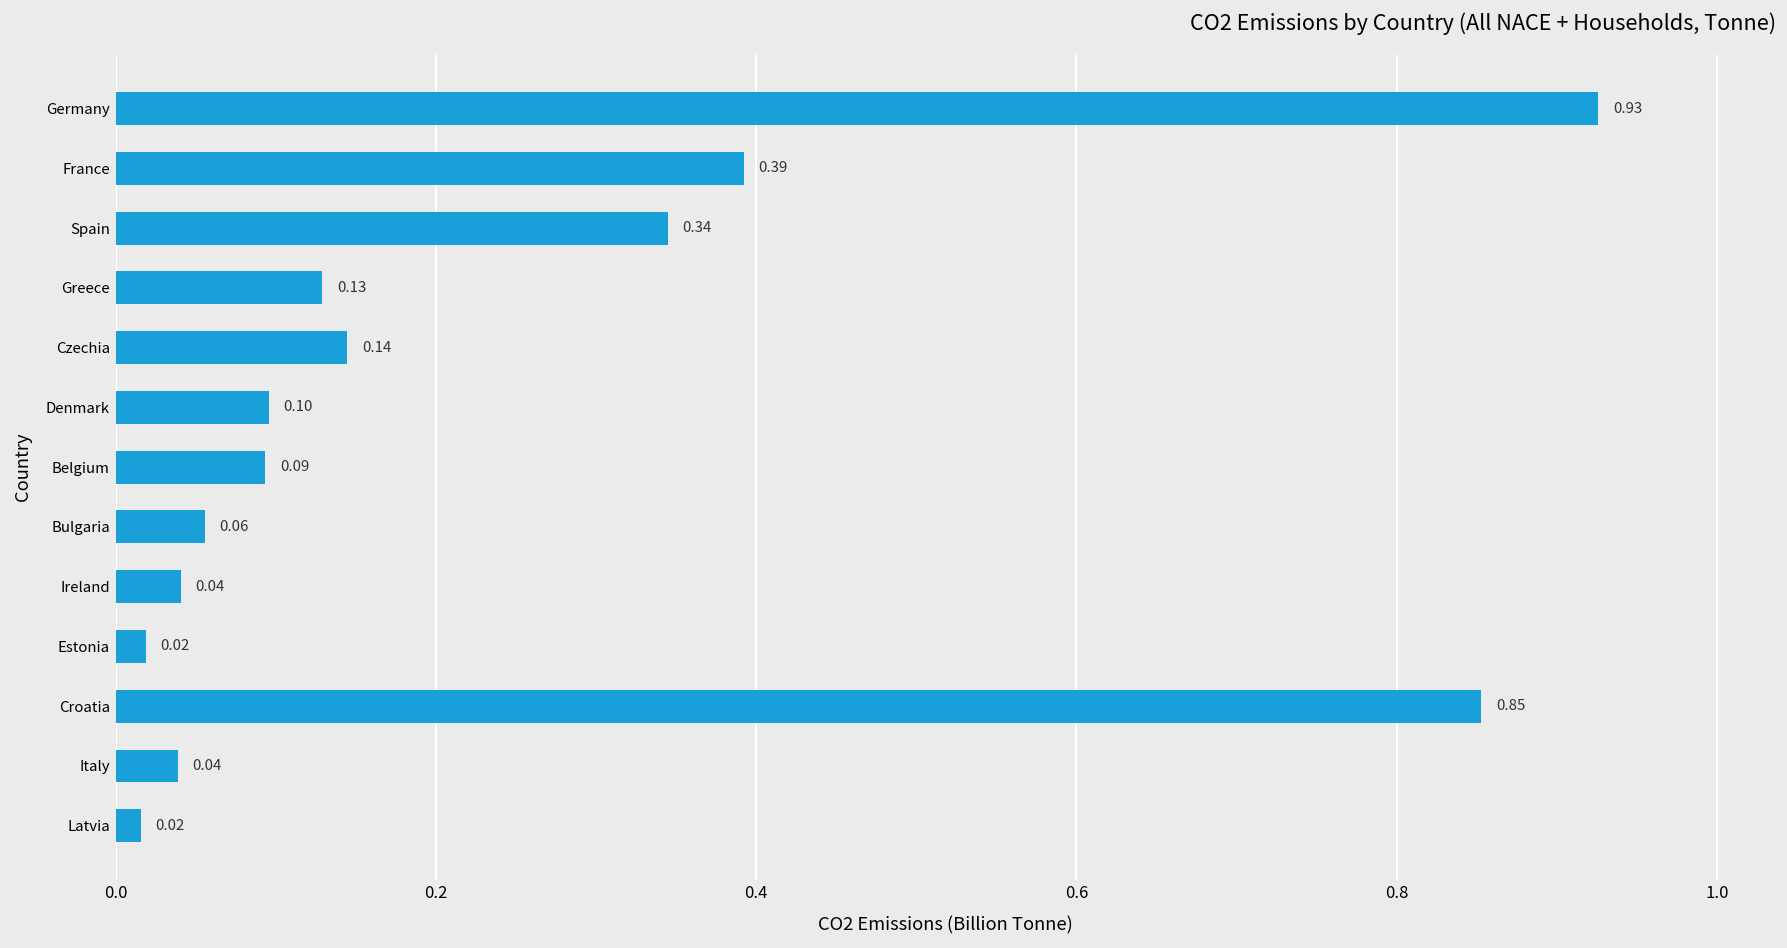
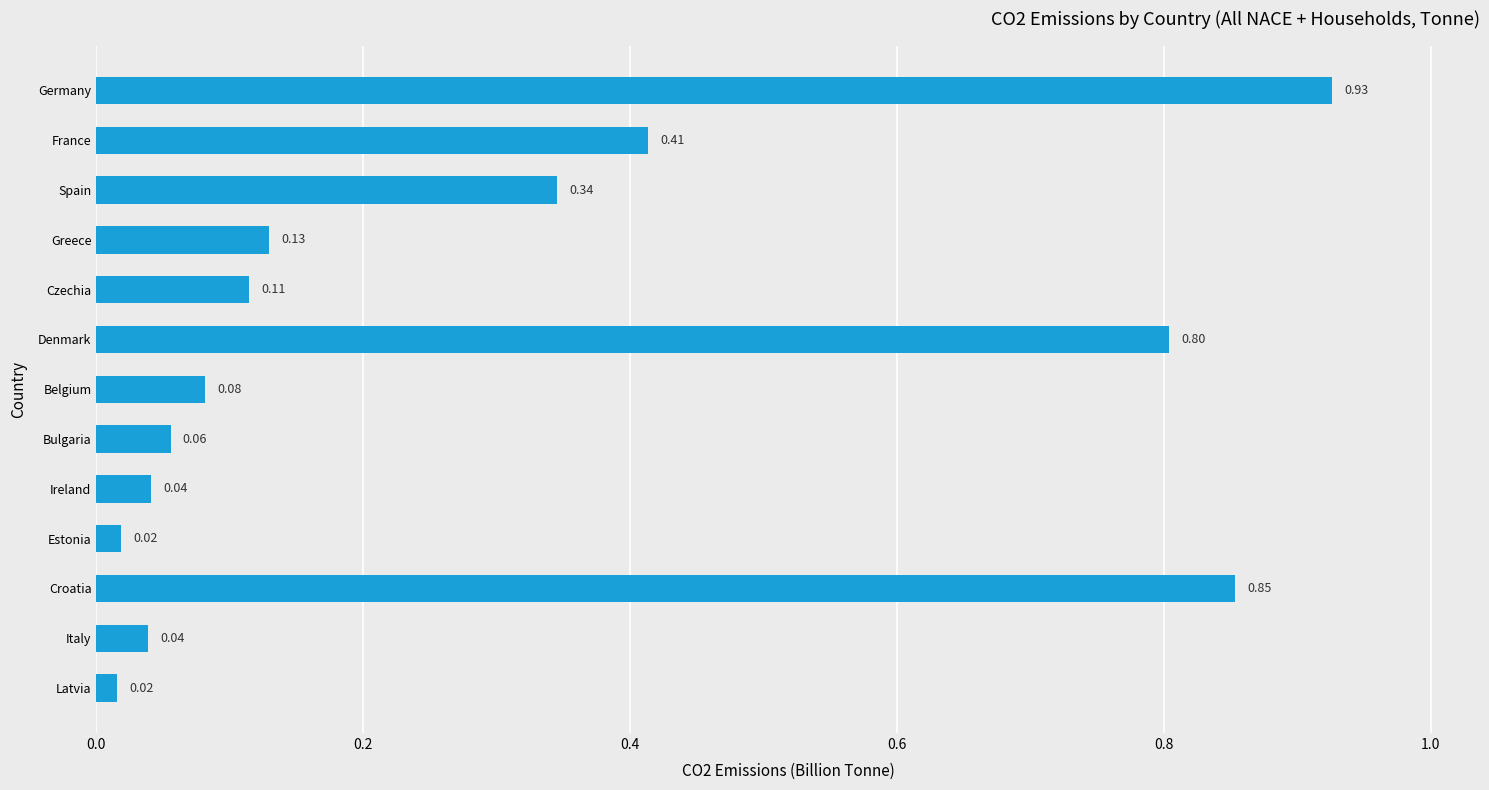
  {
    "Germany": 0.93,
-   "France": 0.39,
+   "France": 0.41,
    "Spain": 0.34,
    "Greece": 0.13,
-   "Czechia": 0.14,
-   "Denmark": 0.10,
-   "Belgium": 0.09,
+   "Czechia": 0.11,
+   "Denmark": 0.80,
+   "Belgium": 0.08,
    "Bulgaria": 0.06,
    "Ireland": 0.04,
    "Estonia": 0.02,
    "Croatia": 0.85,
    "Italy": 0.04,
    "Latvia": 0.02
  }
